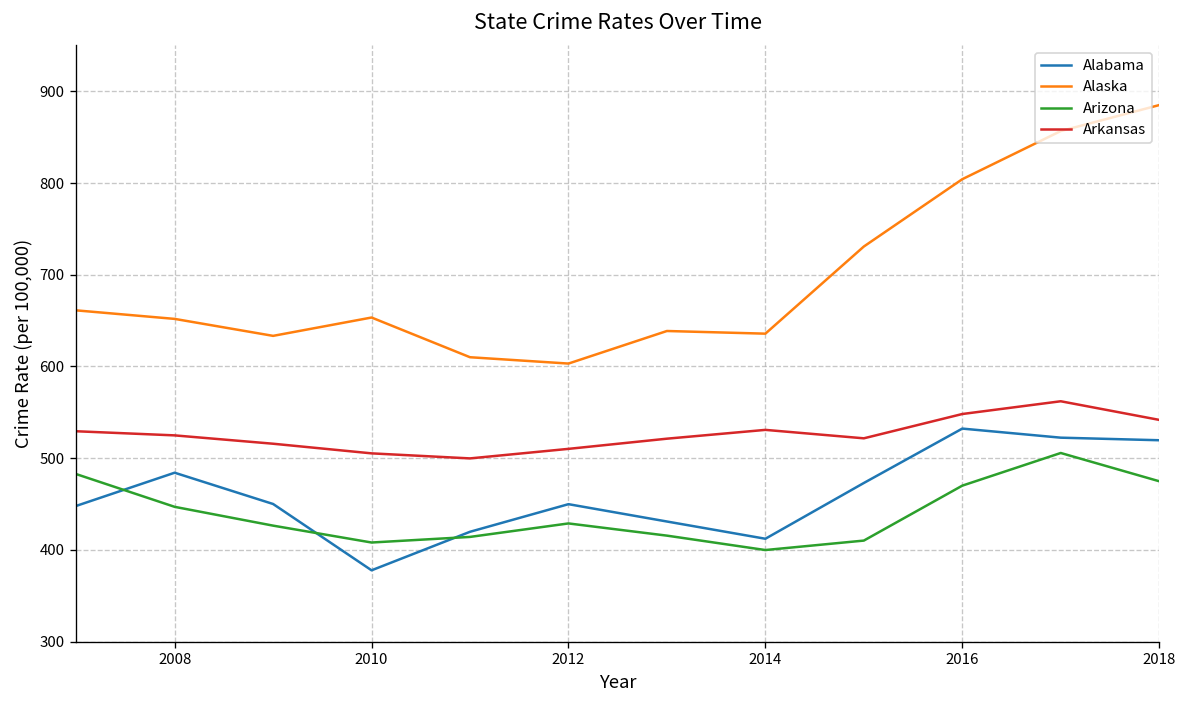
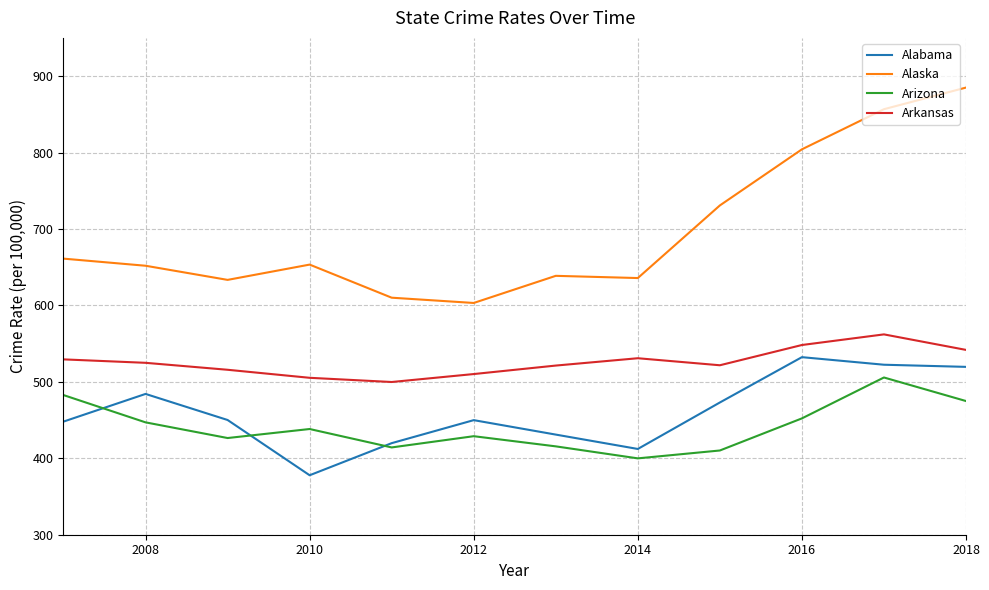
  {
    "Alabama": {
      "2008": 480,
      "2010": 380,
      "2012": 450,
      "2014": 410,
      "2016": 530,
      "2018": 520
    },
    "Alaska": {
      "2008": 650,
      "2010": 650,
      "2012": 600,
      "2014": 640,
      "2016": 800,
      "2018": 890
    },
    "Arizona": {
      "2008": 450,
-     "2010": 410,
+     "2010": 440,
      "2012": 430,
      "2014": 400,
-     "2016": 470,
+     "2016": 450,
      "2018": 470
    },
    "Arkansas": {
      "2008": 520,
      "2010": 510,
      "2012": 510,
      "2014": 530,
      "2016": 550,
      "2018": 540
    }
  }
